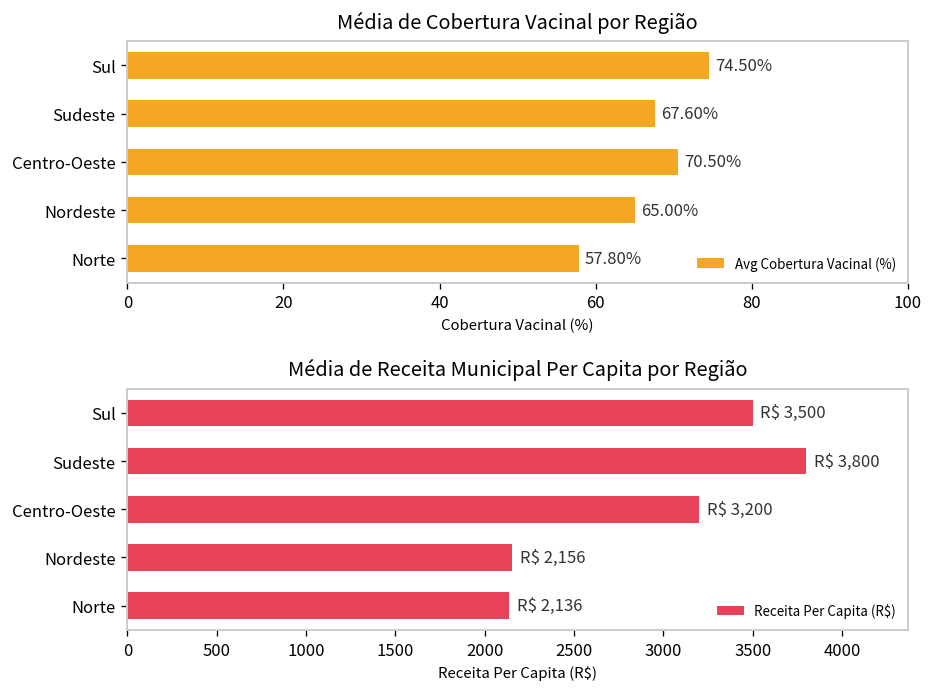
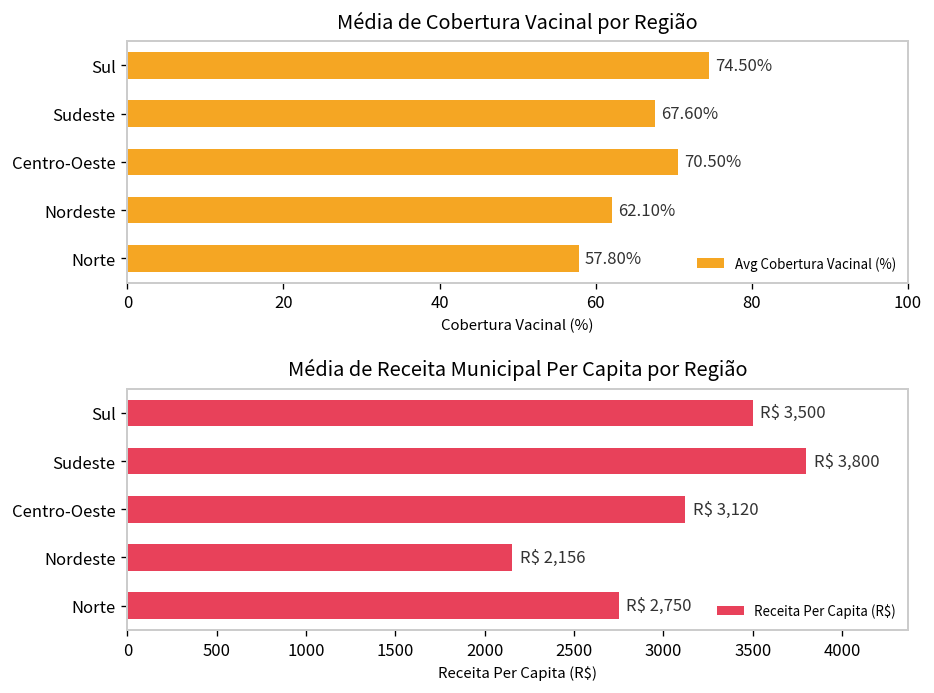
  {
    "Média de Cobertura Vacinal por Região": {
      "Sul": "74.50%",
      "Sudeste": "67.60%",
      "Centro-Oeste": "70.50%",
-     "Nordeste": "65.00%",
+     "Nordeste": "62.10%",
      "Norte": "57.80%"
    },
    "Média de Receita Municipal Per Capita por Região": {
      "Sul": "3,500",
      "Sudeste": "3,800",
-     "Centro-Oeste": "3,200",
+     "Centro-Oeste": "3,120",
      "Nordeste": "2,156",
-     "Norte": "2,136"
+     "Norte": "2,750"
    }
  }
